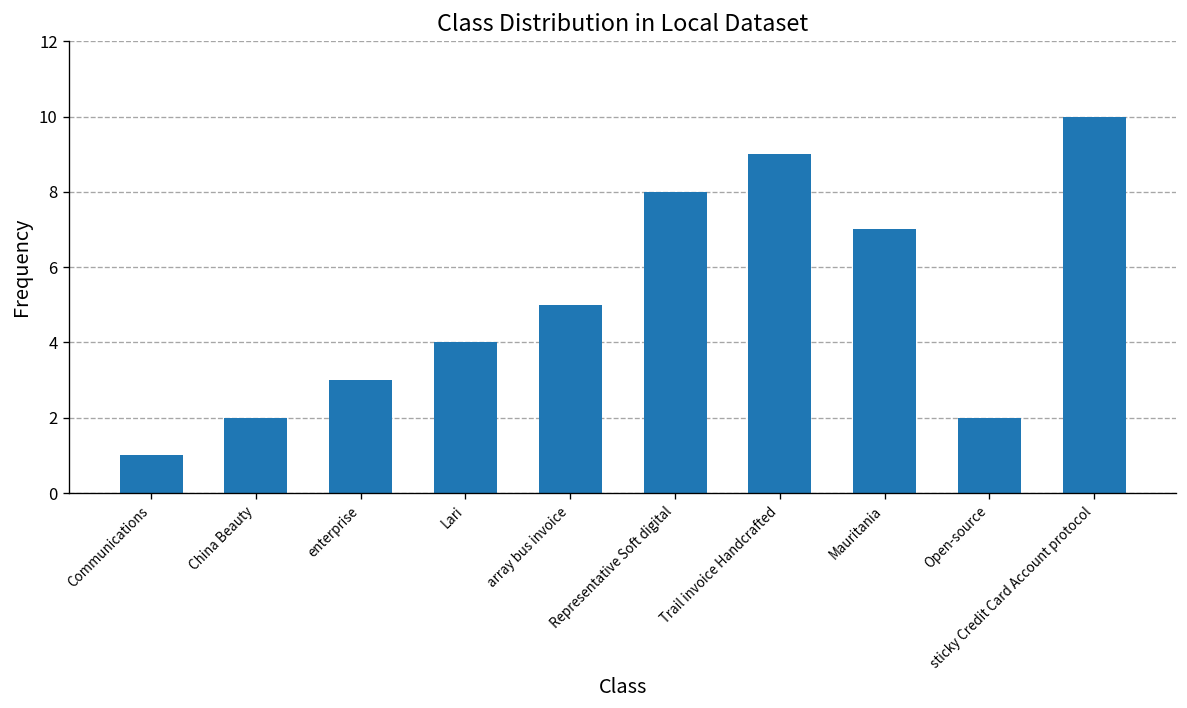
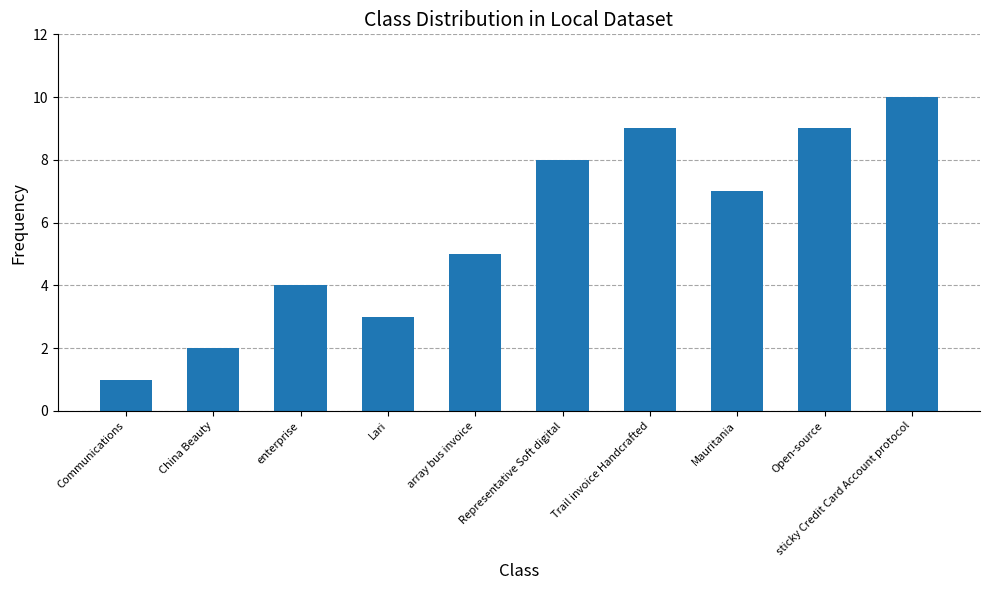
  {
    "Communications": 1,
    "China Beauty": 2,
-   "enterprise": 3,
-   "Lari": 4,
+   "enterprise": 4,
+   "Lari": 3,
    "array bus invoice": 5,
    "Representative Soft digital": 8,
    "Trail invoice Handcrafted": 9,
    "Mauritania": 7,
-   "Open-source": 2,
+   "Open-source": 9,
    "sticky Credit Card Account protocol": 10
  }
